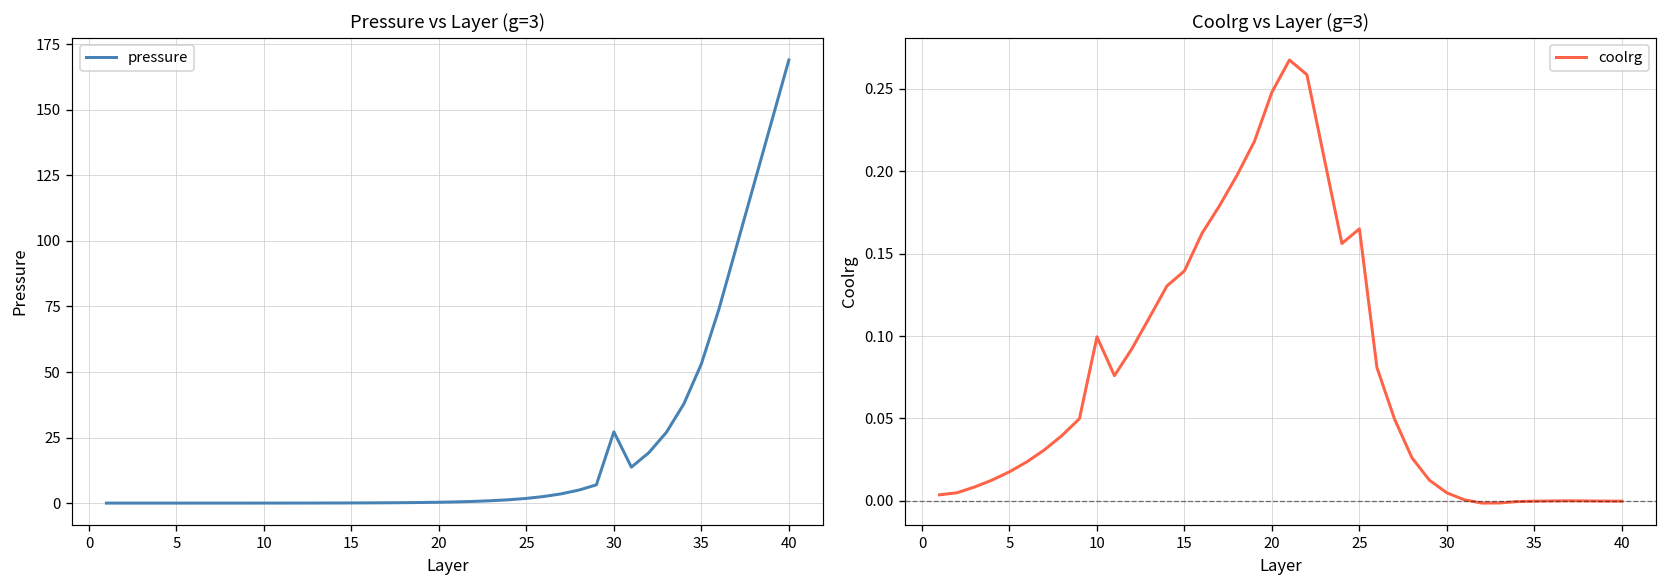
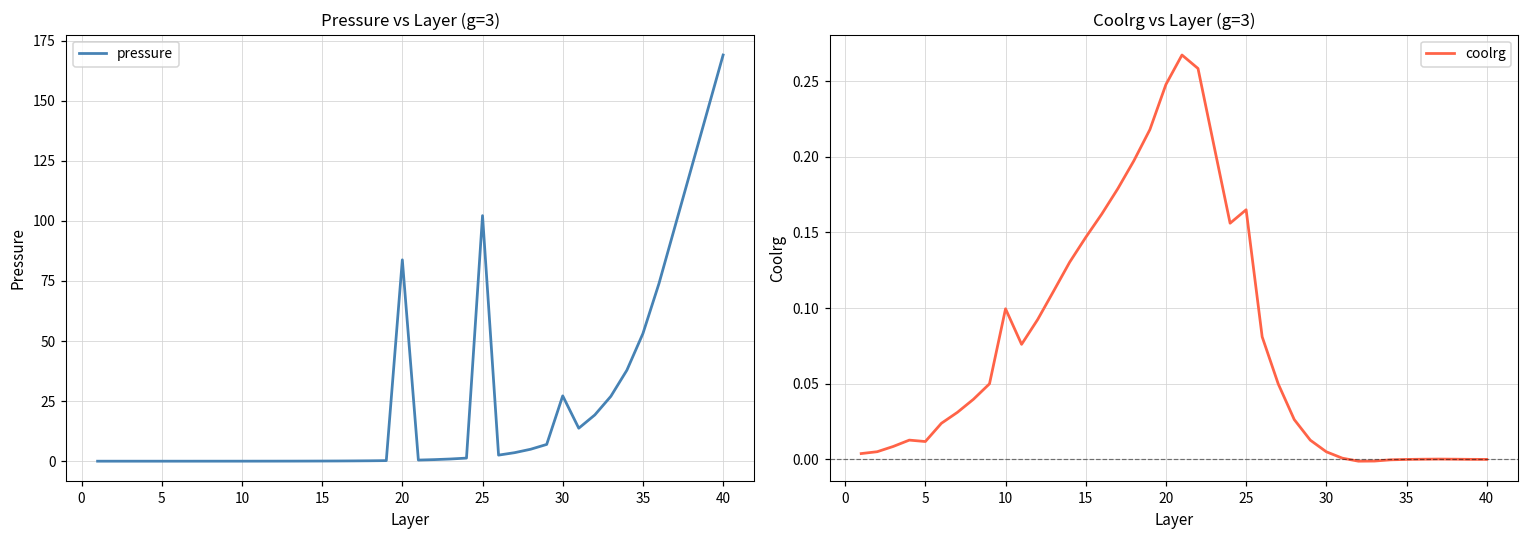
  {
    "Pressure vs Layer (g=3)": {
      "5": 0,
      "10": 0,
      "15": 0,
-     "20": 0,
-     "25": 2,
+     "20": 84,
+     "25": 102,
      "30": 27,
      "35": 53,
      "40": 169
    },
    "Coolrg vs Layer (g=3)": {
-     "5": 0.018,
+     "5": 0.012,
      "10": 0.100,
-     "15": 0.139,
+     "15": 0.147,
      "20": 0.248,
      "25": 0.165,
      "30": 0.005,
      "35": 0.000,
      "40": 0.000
    }
  }
